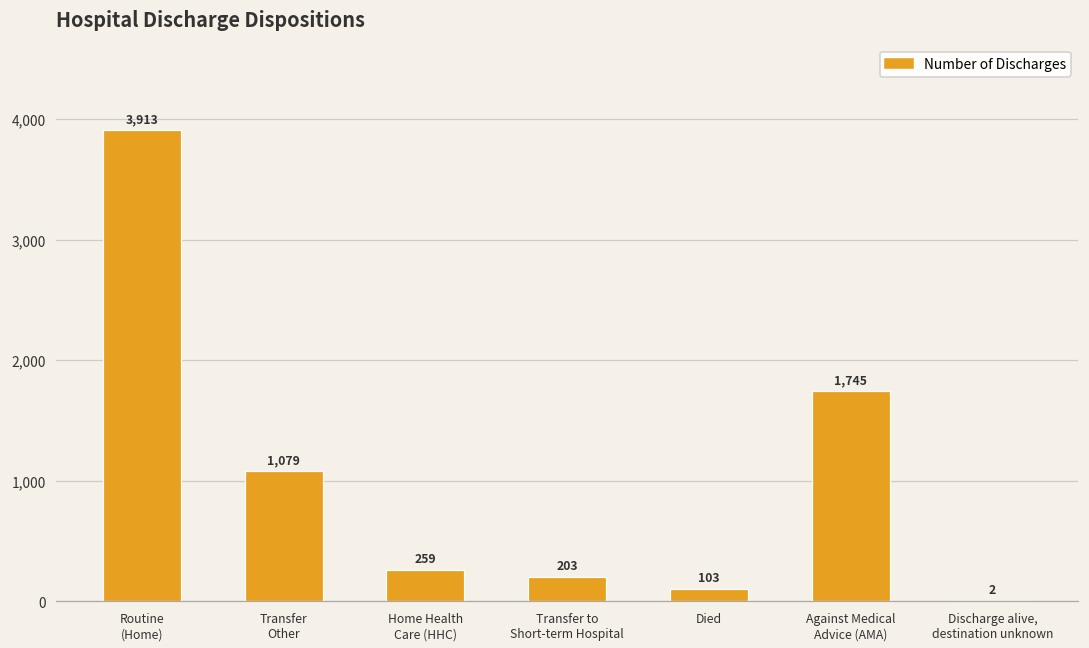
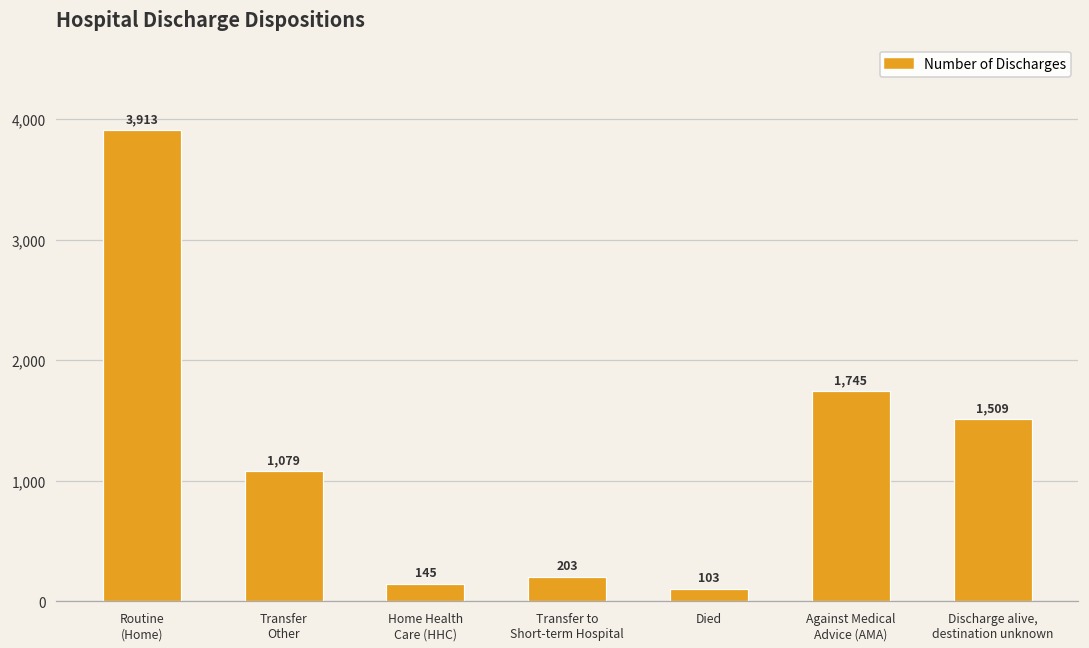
  {
    "Routine (Home)": "3,913",
    "Transfer Other": "1,079",
-   "Home Health Care (HHC)": "259",
+   "Home Health Care (HHC)": "145",
    "Transfer to Short-term Hospital": "203",
    "Died": "103",
    "Against Medical Advice (AMA)": "1,745",
-   "Discharge alive, destination unknown": "2"
+   "Discharge alive, destination unknown": "1,509"
  }
